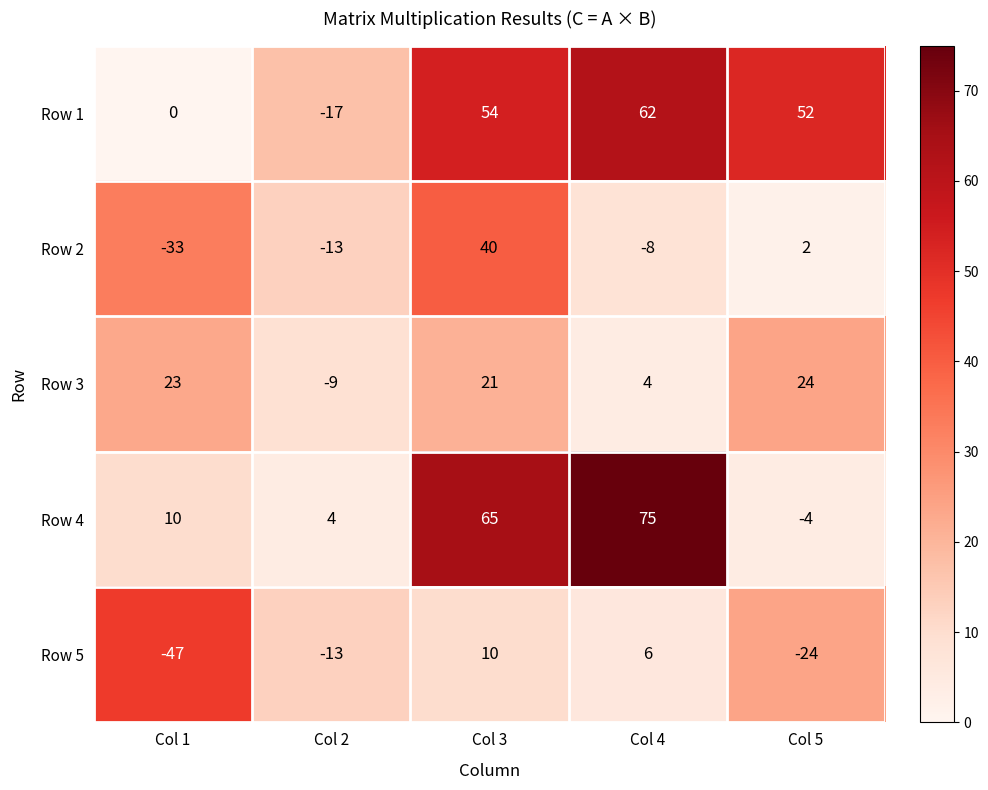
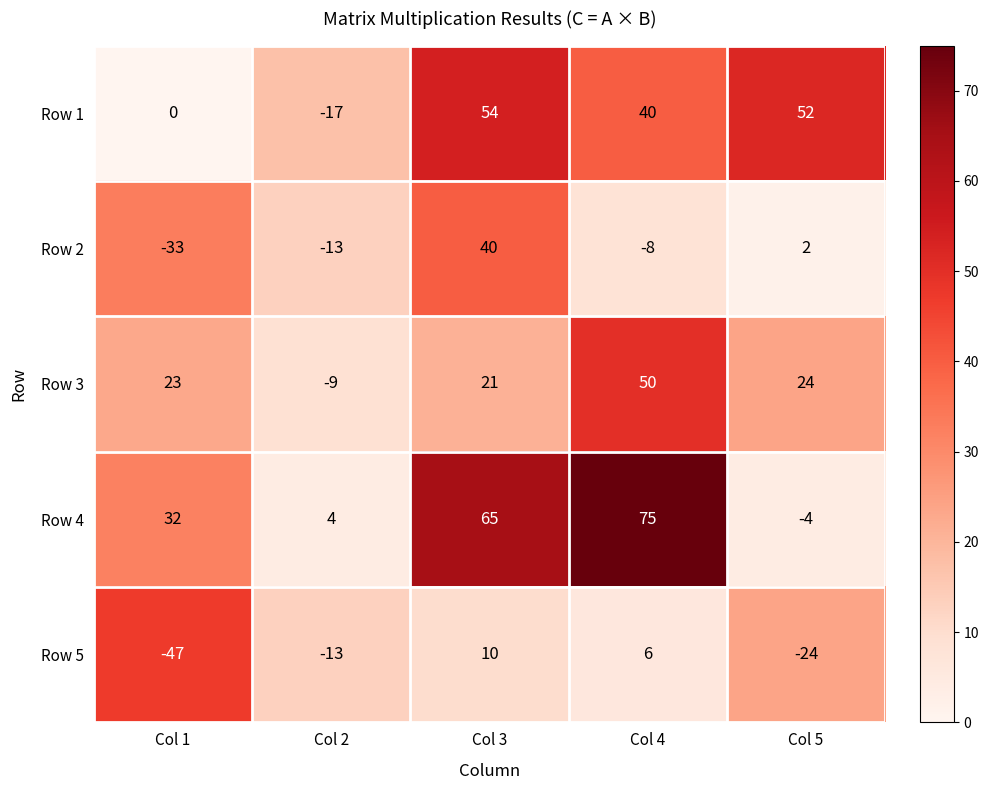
  {
    "Row 1": {
      "Col 1": 0,
      "Col 2": -17,
      "Col 3": 54,
-     "Col 4": 62,
+     "Col 4": 40,
      "Col 5": 52
    },
    "Row 2": {
      "Col 1": -33,
      "Col 2": -13,
      "Col 3": 40,
      "Col 4": -8,
      "Col 5": 2
    },
    "Row 3": {
      "Col 1": 23,
      "Col 2": -9,
      "Col 3": 21,
-     "Col 4": 4,
+     "Col 4": 50,
      "Col 5": 24
    },
    "Row 4": {
-     "Col 1": 10,
+     "Col 1": 32,
      "Col 2": 4,
      "Col 3": 65,
      "Col 4": 75,
      "Col 5": -4
    },
    "Row 5": {
      "Col 1": -47,
      "Col 2": -13,
      "Col 3": 10,
      "Col 4": 6,
      "Col 5": -24
    }
  }
